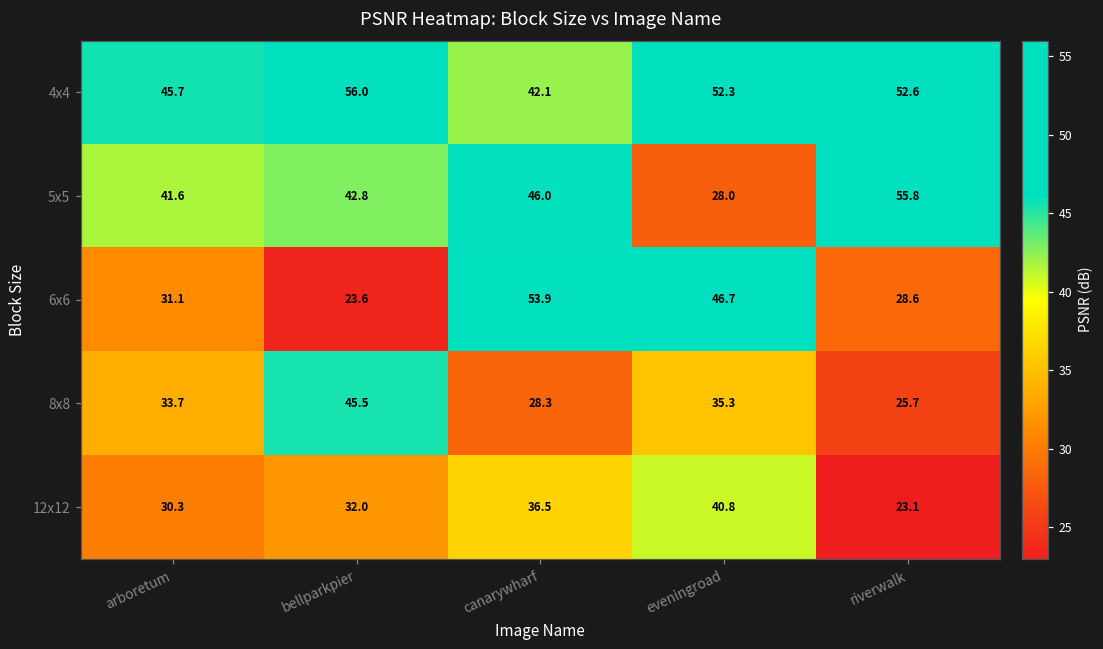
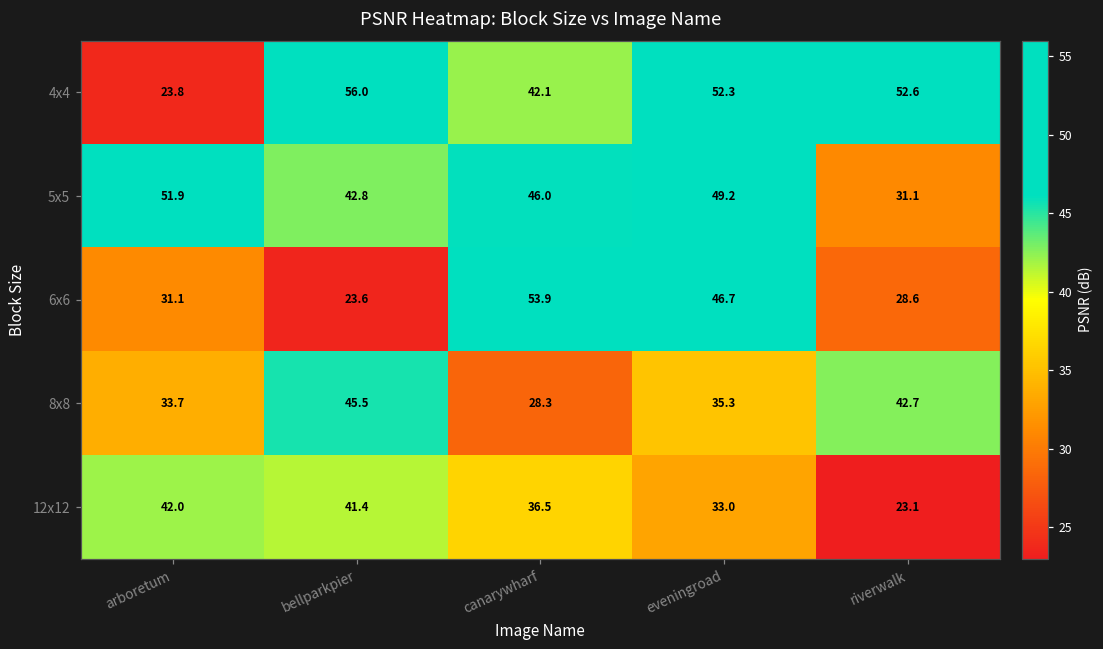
  {
    "4x4": {
-     "arboretum": 45.7,
+     "arboretum": 23.8,
      "bellparkpier": 56.0,
      "canarywharf": 42.1,
      "eveningroad": 52.3,
      "riverwalk": 52.6
    },
    "5x5": {
-     "arboretum": 41.6,
+     "arboretum": 51.9,
      "bellparkpier": 42.8,
      "canarywharf": 46.0,
-     "eveningroad": 28.0,
-     "riverwalk": 55.8
+     "eveningroad": 49.2,
+     "riverwalk": 31.1
    },
    "6x6": {
      "arboretum": 31.1,
      "bellparkpier": 23.6,
      "canarywharf": 53.9,
      "eveningroad": 46.7,
      "riverwalk": 28.6
    },
    "8x8": {
      "arboretum": 33.7,
      "bellparkpier": 45.5,
      "canarywharf": 28.3,
      "eveningroad": 35.3,
-     "riverwalk": 25.7
+     "riverwalk": 42.7
    },
    "12x12": {
-     "arboretum": 30.3,
-     "bellparkpier": 32.0,
+     "arboretum": 42.0,
+     "bellparkpier": 41.4,
      "canarywharf": 36.5,
-     "eveningroad": 40.8,
+     "eveningroad": 33.0,
      "riverwalk": 23.1
    }
  }
